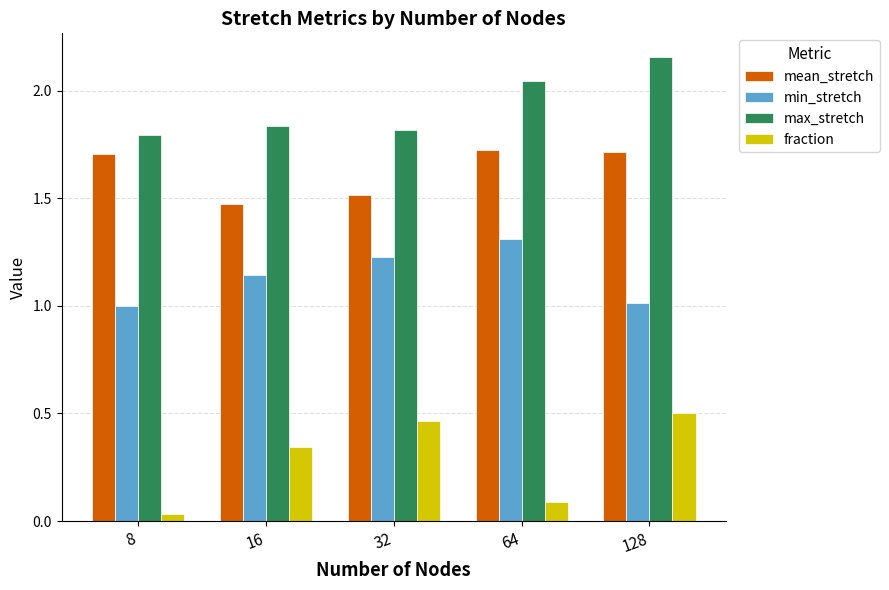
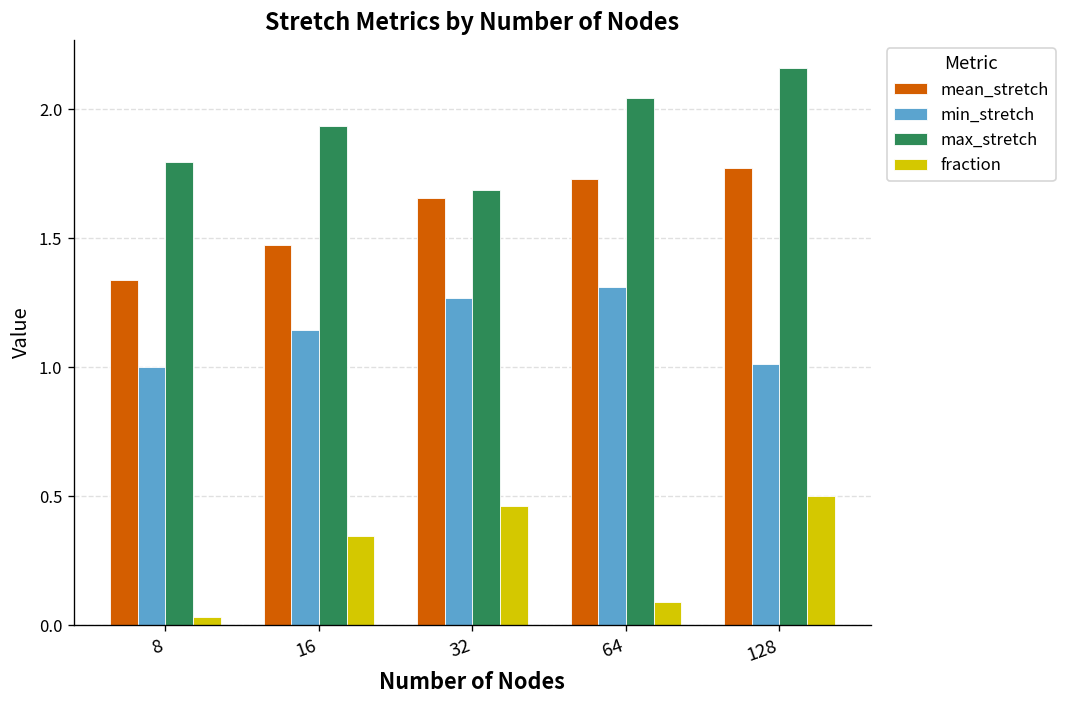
  {
    "mean_stretch": {
-     "8": 1.71,
+     "8": 1.34,
      "16": 1.47,
-     "32": 1.51,
+     "32": 1.66,
      "64": 1.73,
-     "128": 1.72
+     "128": 1.77
    },
    "min_stretch": {
      "8": 1.00,
      "16": 1.14,
-     "32": 1.23,
+     "32": 1.27,
      "64": 1.31,
      "128": 1.01
    },
    "max_stretch": {
      "8": 1.80,
-     "16": 1.84,
-     "32": 1.82,
+     "16": 1.93,
+     "32": 1.68,
      "64": 2.04,
      "128": 2.16
    },
    "fraction": {
      "8": 0.03,
      "16": 0.34,
      "32": 0.46,
      "64": 0.09,
      "128": 0.50
    }
  }
